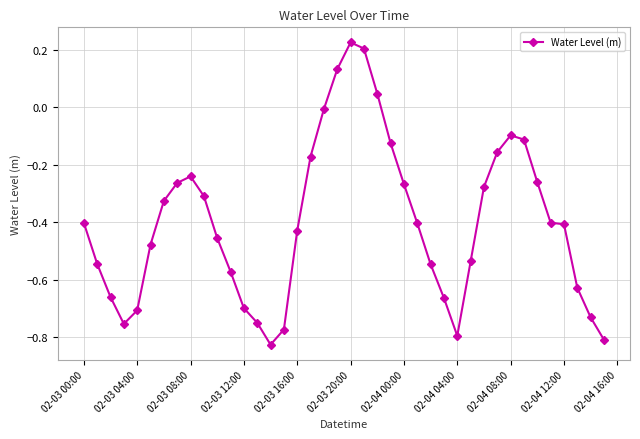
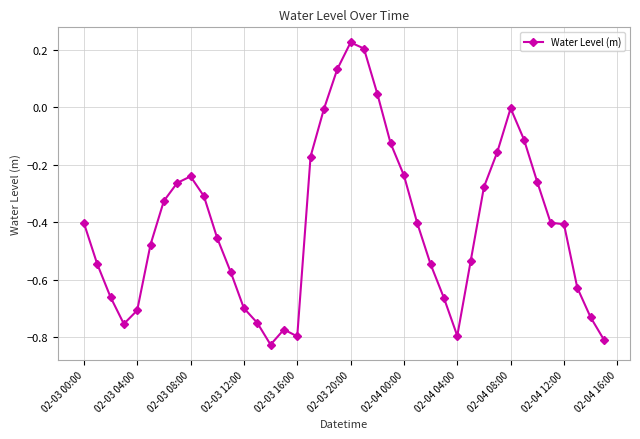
  {
    "02-03 00:00": -0.40,
    "02-03 04:00": -0.71,
    "02-03 08:00": -0.24,
    "02-03 12:00": -0.70,
-   "02-03 16:00": -0.43,
+   "02-03 16:00": -0.80,
    "02-03 20:00": 0.22,
-   "02-04 00:00": -0.27,
+   "02-04 00:00": -0.24,
    "02-04 04:00": -0.79,
-   "02-04 08:00": -0.10,
+   "02-04 08:00": 0.00,
    "02-04 12:00": -0.41
  }
